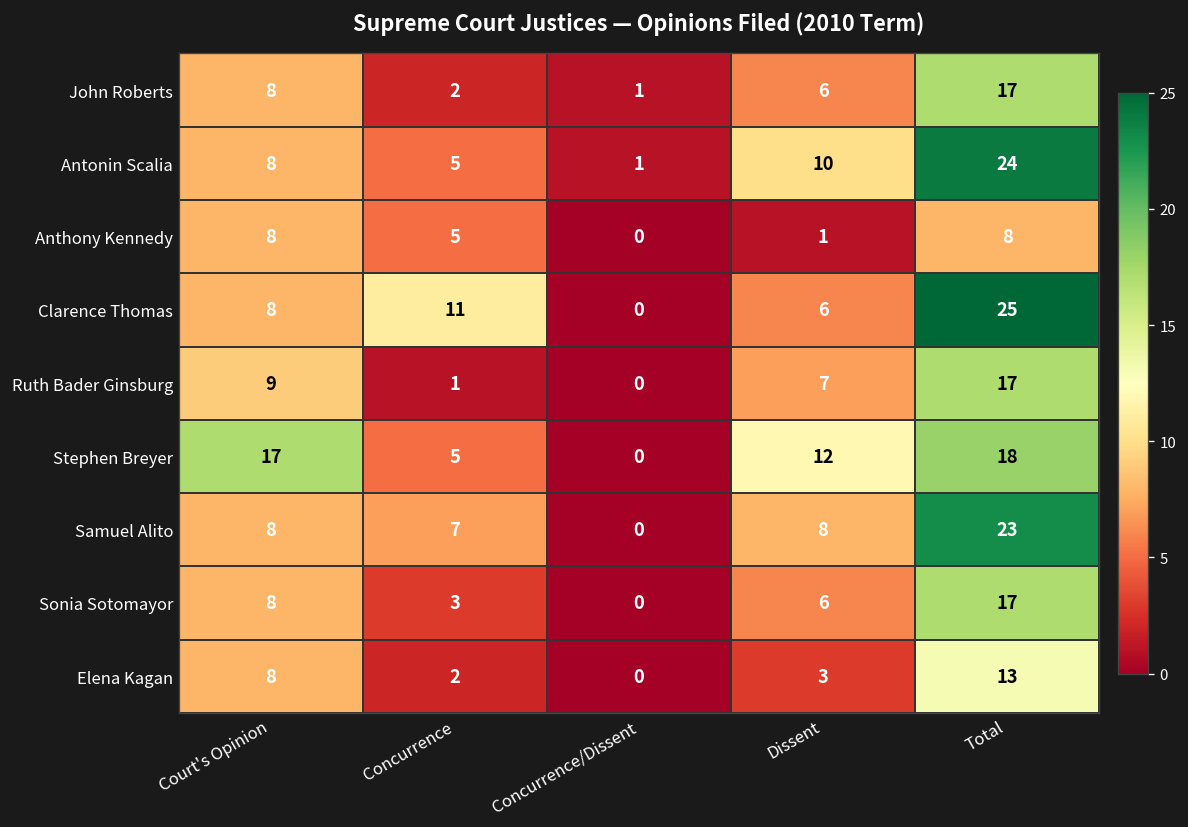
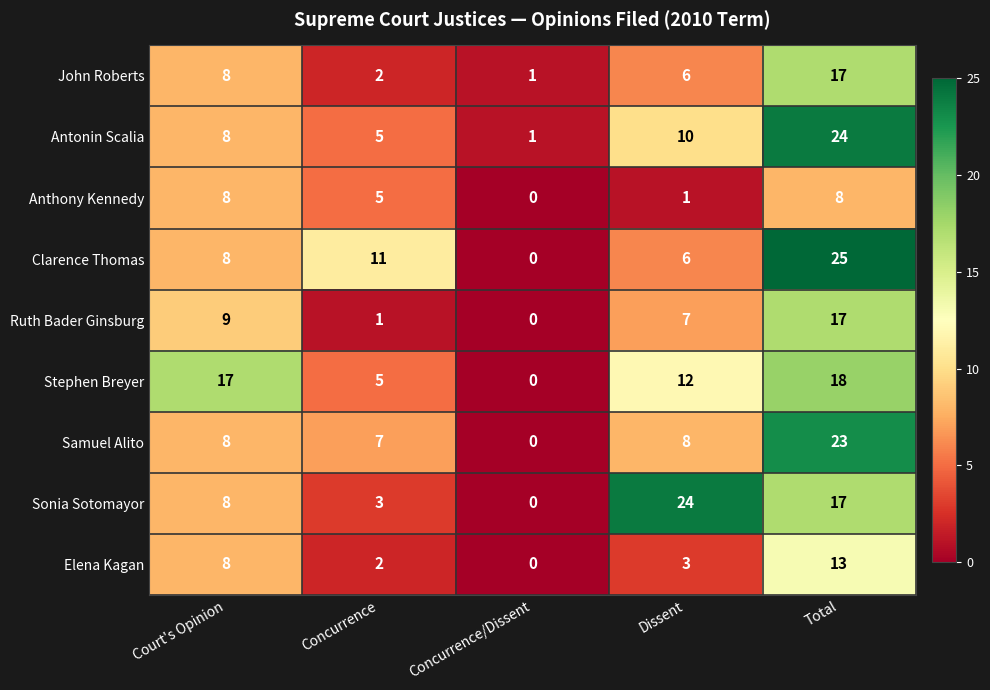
  {
    "John Roberts": {
      "Court's Opinion": 8,
      "Concurrence": 2,
      "Concurrence/Dissent": 1,
      "Dissent": 6,
      "Total": 17
    },
    "Antonin Scalia": {
      "Court's Opinion": 8,
      "Concurrence": 5,
      "Concurrence/Dissent": 1,
      "Dissent": 10,
      "Total": 24
    },
    "Anthony Kennedy": {
      "Court's Opinion": 8,
      "Concurrence": 5,
      "Concurrence/Dissent": 0,
      "Dissent": 1,
      "Total": 8
    },
    "Clarence Thomas": {
      "Court's Opinion": 8,
      "Concurrence": 11,
      "Concurrence/Dissent": 0,
      "Dissent": 6,
      "Total": 25
    },
    "Ruth Bader Ginsburg": {
      "Court's Opinion": 9,
      "Concurrence": 1,
      "Concurrence/Dissent": 0,
      "Dissent": 7,
      "Total": 17
    },
    "Stephen Breyer": {
      "Court's Opinion": 17,
      "Concurrence": 5,
      "Concurrence/Dissent": 0,
      "Dissent": 12,
      "Total": 18
    },
    "Samuel Alito": {
      "Court's Opinion": 8,
      "Concurrence": 7,
      "Concurrence/Dissent": 0,
      "Dissent": 8,
      "Total": 23
    },
    "Sonia Sotomayor": {
      "Court's Opinion": 8,
      "Concurrence": 3,
      "Concurrence/Dissent": 0,
-     "Dissent": 6,
+     "Dissent": 24,
      "Total": 17
    },
    "Elena Kagan": {
      "Court's Opinion": 8,
      "Concurrence": 2,
      "Concurrence/Dissent": 0,
      "Dissent": 3,
      "Total": 13
    }
  }
